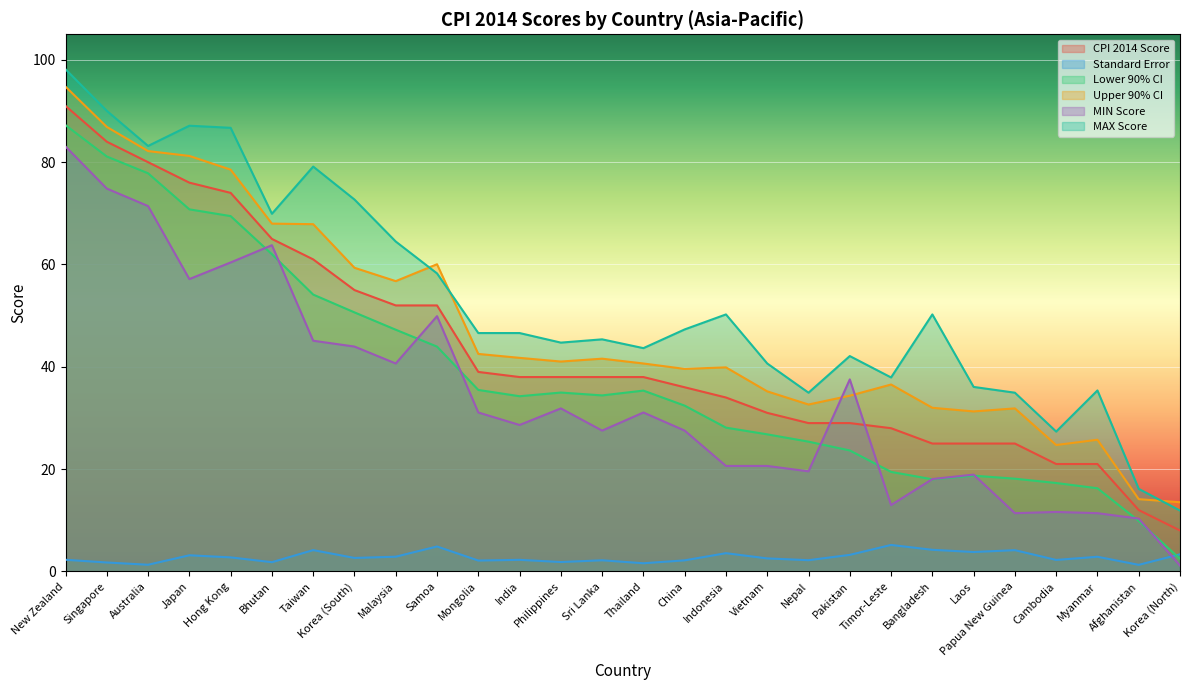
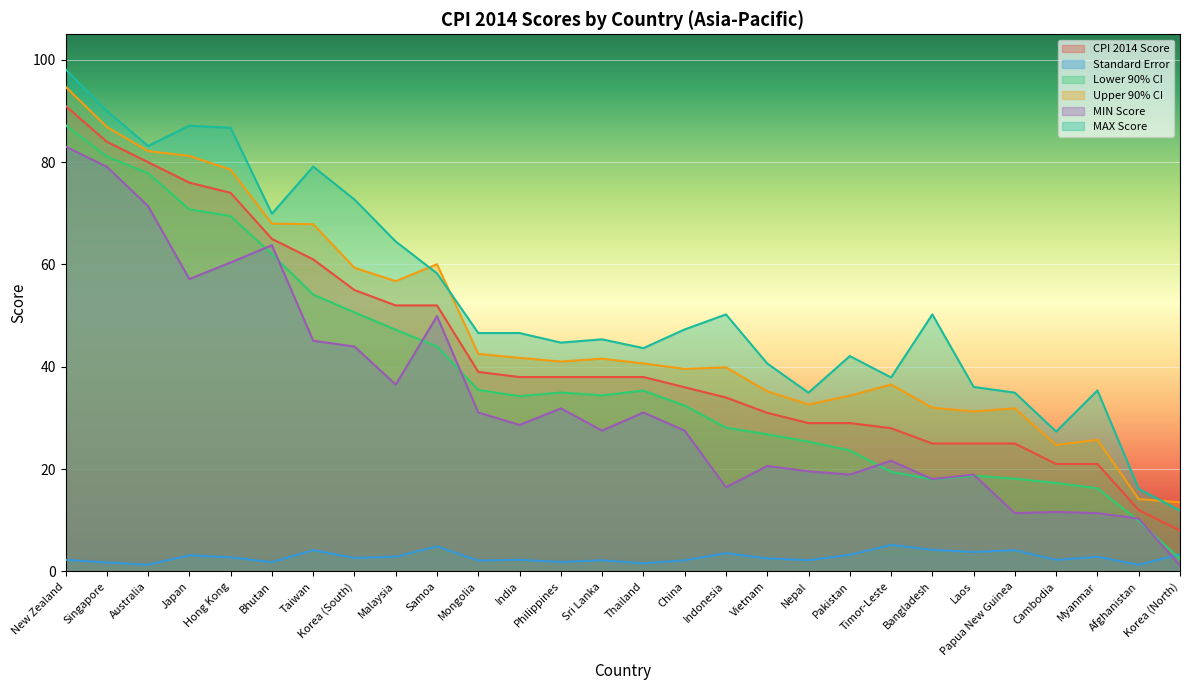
  {
    "MIN Score": {
      "New Zealand": 83,
-     "Singapore": 75,
+     "Singapore": 79,
      "Australia": 71,
      "Japan": 57,
      "Hong Kong": 60,
      "Bhutan": 64,
      "Taiwan": 45,
      "Korea (South)": 44,
-     "Malaysia": 41,
+     "Malaysia": 37,
      "Samoa": 50,
      "Mongolia": 31,
      "India": 29,
      "Philippines": 32,
      "Sri Lanka": 28,
      "Thailand": 31,
      "China": 28,
-     "Indonesia": 21,
+     "Indonesia": 16,
      "Vietnam": 21,
      "Nepal": 20,
-     "Pakistan": 38,
-     "Timor-Leste": 13,
+     "Pakistan": 19,
+     "Timor-Leste": 22,
      "Papua New Guinea": 11,
      "Cambodia": 12,
      "Myanmar": 11,
      "Korea (North)": 1
    }
  }
